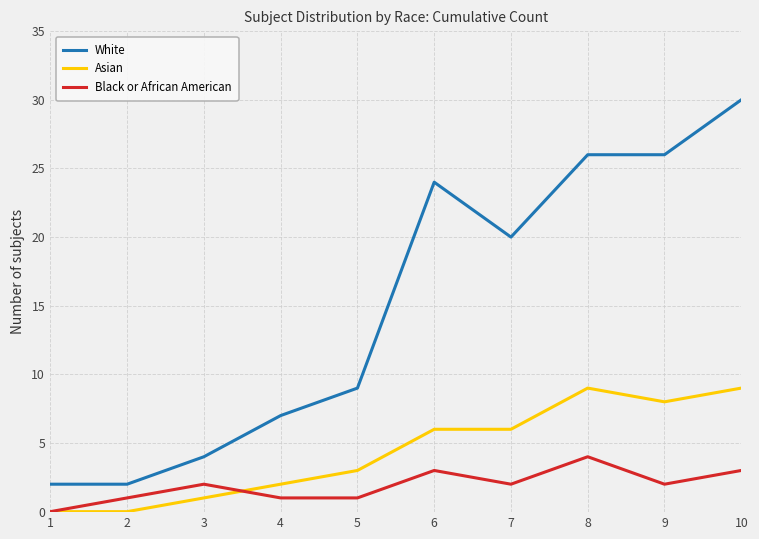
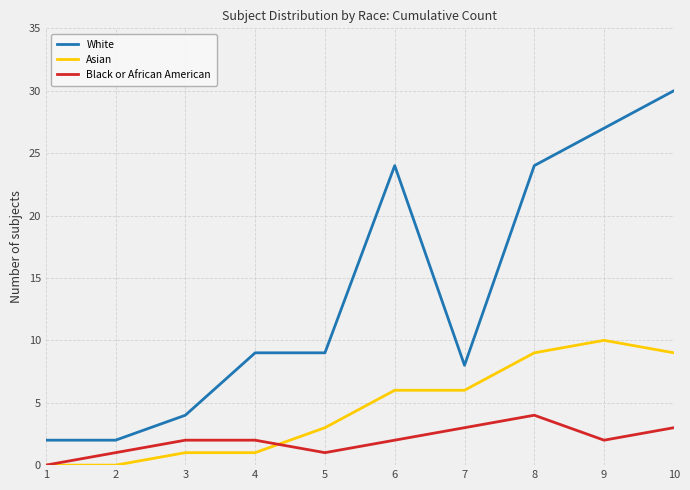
  {
    "White": {
      "1": 2,
      "2": 2,
      "3": 4,
-     "4": 7,
+     "4": 9,
      "5": 9,
      "6": 24,
-     "7": 20,
-     "8": 26,
-     "9": 26,
+     "7": 8,
+     "8": 24,
+     "9": 27,
      "10": 30
    },
    "Asian": {
      "2": 0,
      "3": 1,
-     "4": 2,
+     "4": 1,
      "5": 3,
      "6": 6,
      "7": 6,
      "8": 9,
-     "9": 8,
+     "9": 10,
      "10": 9
    },
    "Black or African American": {
      "2": 1,
      "3": 2,
-     "4": 1,
+     "4": 2,
      "5": 1,
-     "6": 3,
-     "7": 2,
+     "6": 2,
+     "7": 3,
      "8": 4,
      "9": 2,
      "10": 3
    }
  }
